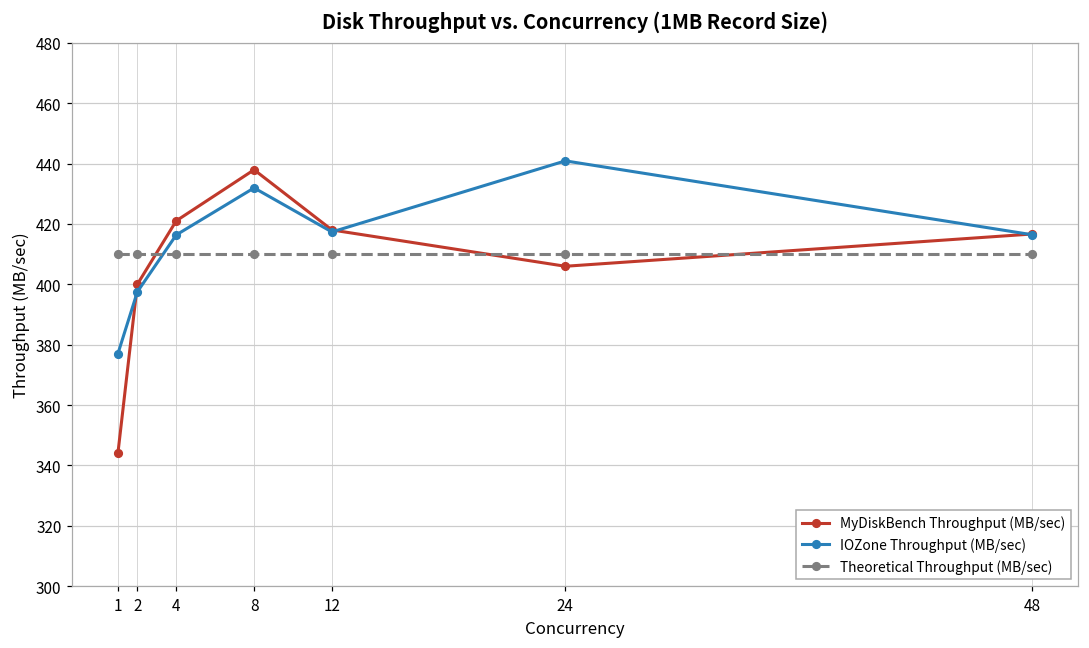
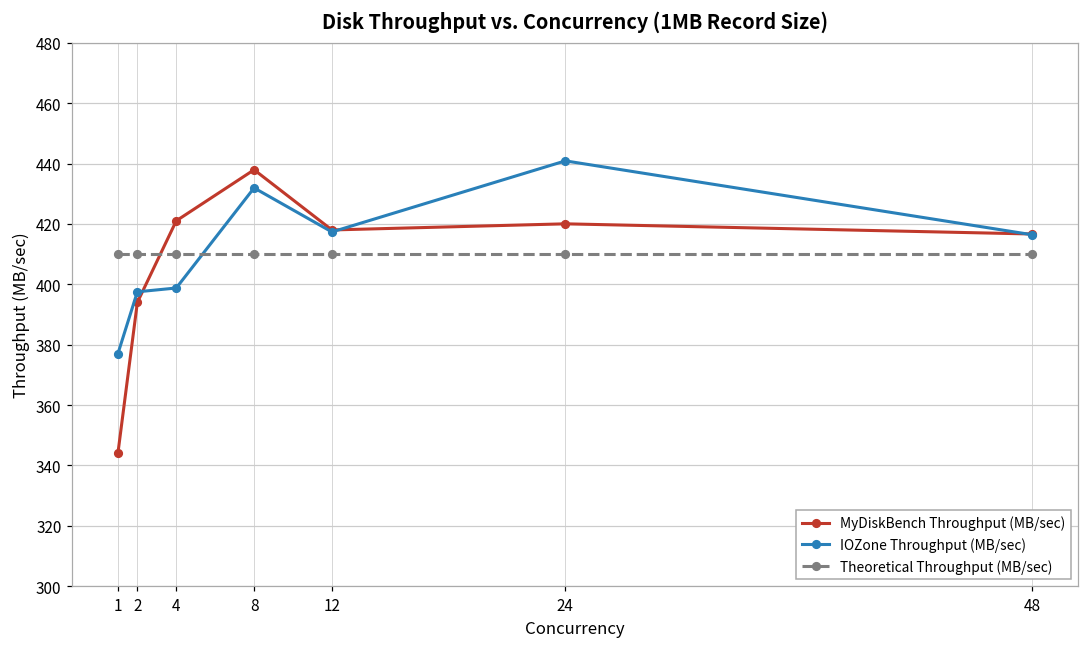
  {
    "MyDiskBench Throughput (MB/sec)": {
      "1": 344,
-     "2": 400,
+     "2": 394,
      "4": 421,
      "8": 438,
-     "24": 406
+     "24": 420
    },
    "IOZone Throughput (MB/sec)": {
      "1": 377,
      "2": 398,
-     "4": 416,
+     "4": 399,
      "8": 432,
      "24": 441
    },
    "Theoretical Throughput (MB/sec)": {
      "1": 410,
      "2": 410,
      "4": 410,
      "8": 410,
      "12": 410,
      "24": 410,
      "48": 410
    }
  }
